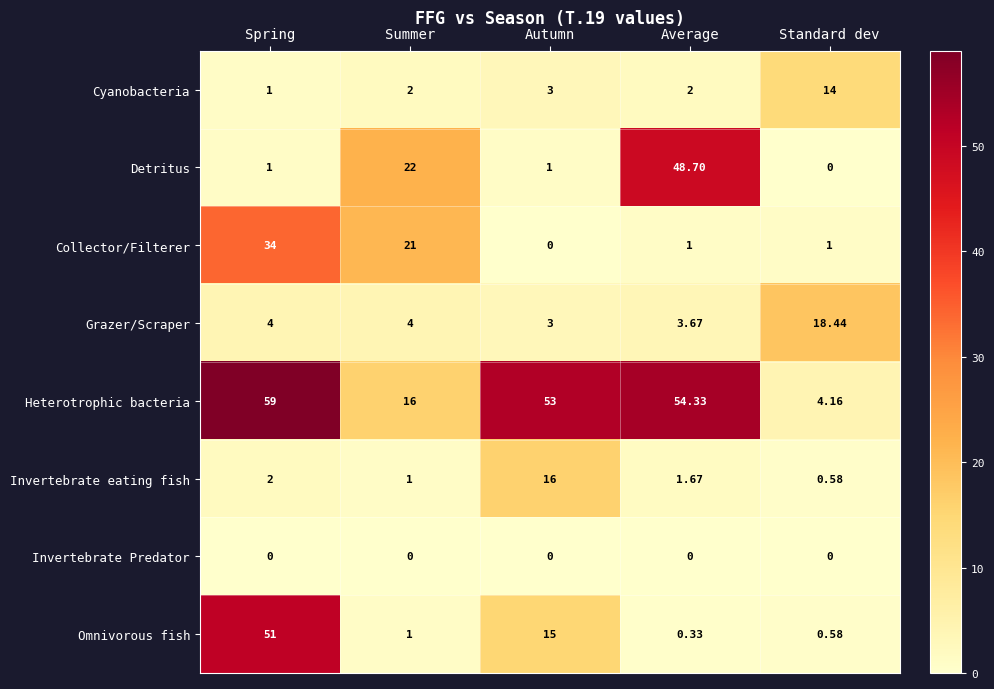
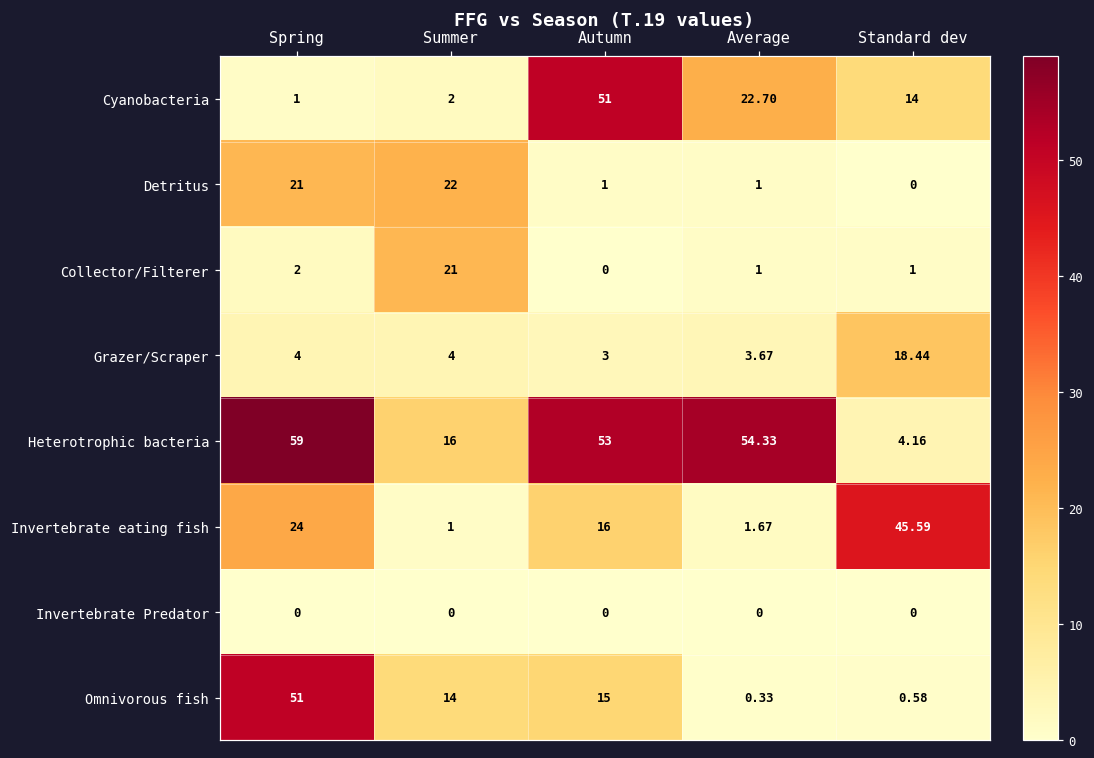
  {
    "Cyanobacteria": {
      "Spring": 1,
      "Summer": 2,
-     "Autumn": 3,
-     "Average": 2,
+     "Autumn": 51,
+     "Average": 22.70,
      "Standard dev": 14
    },
    "Detritus": {
-     "Spring": 1,
+     "Spring": 21,
      "Summer": 22,
      "Autumn": 1,
-     "Average": 48.70,
+     "Average": 1,
      "Standard dev": 0
    },
    "Collector/Filterer": {
-     "Spring": 34,
+     "Spring": 2,
      "Summer": 21,
      "Autumn": 0,
      "Average": 1,
      "Standard dev": 1
    },
    "Grazer/Scraper": {
      "Spring": 4,
      "Summer": 4,
      "Autumn": 3,
      "Average": 3.67,
      "Standard dev": 18.44
    },
    "Heterotrophic bacteria": {
      "Spring": 59,
      "Summer": 16,
      "Autumn": 53,
      "Average": 54.33,
      "Standard dev": 4.16
    },
    "Invertebrate eating fish": {
-     "Spring": 2,
+     "Spring": 24,
      "Summer": 1,
      "Autumn": 16,
      "Average": 1.67,
-     "Standard dev": 0.58
+     "Standard dev": 45.59
    },
    "Invertebrate Predator": {
      "Spring": 0,
      "Summer": 0,
      "Autumn": 0,
      "Average": 0,
      "Standard dev": 0
    },
    "Omnivorous fish": {
      "Spring": 51,
-     "Summer": 1,
+     "Summer": 14,
      "Autumn": 15,
      "Average": 0.33,
      "Standard dev": 0.58
    }
  }
